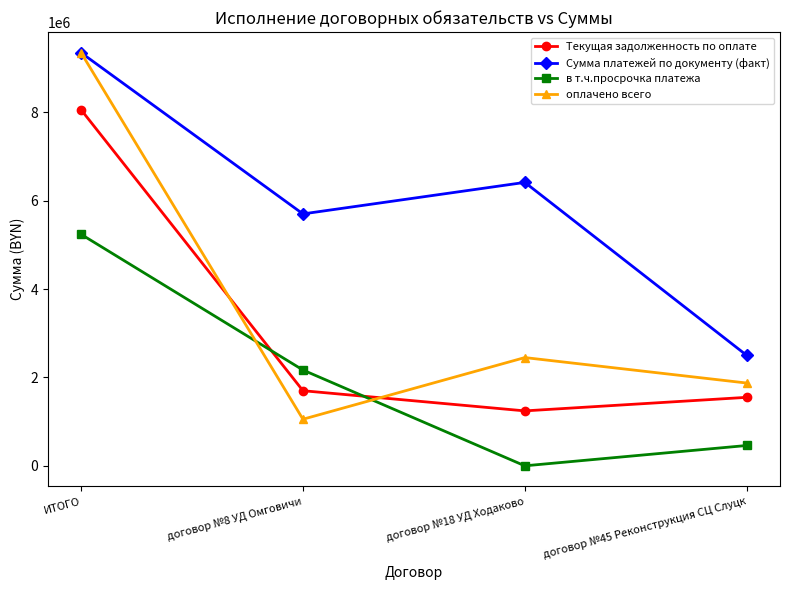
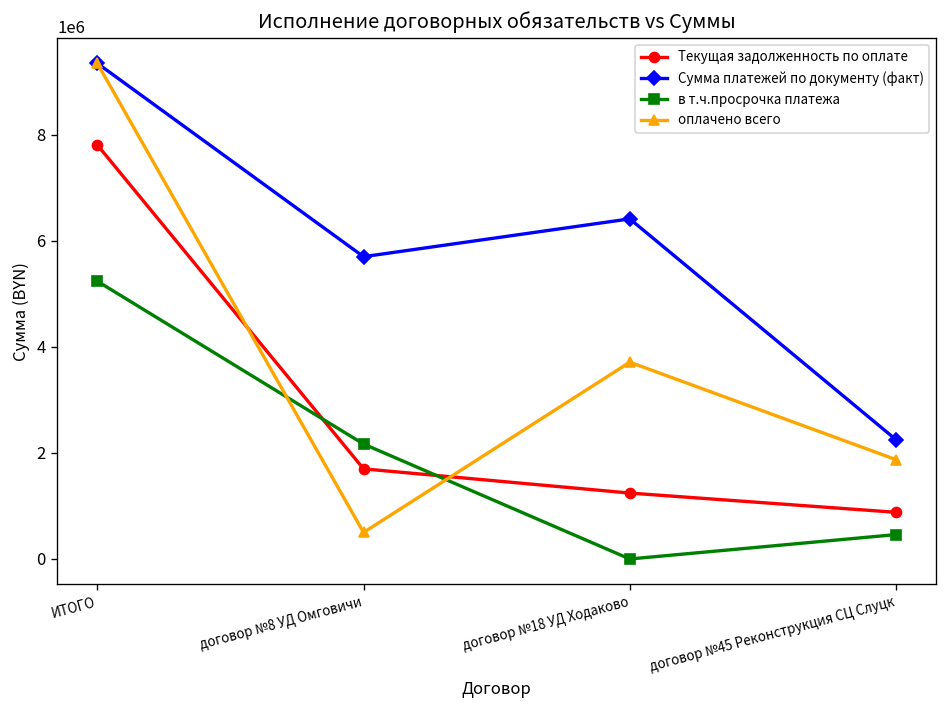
  {
    "Текущая задолженность по оплате": {
-     "ИТОГО": 8100000,
+     "ИТОГО": 7800000,
      "договор №8 УД Омговичи": 1700000,
      "договор №18 УД Ходаково": 1200000,
-     "договор №45 Реконструкция СЦ Слуцк": 1600000
+     "договор №45 Реконструкция СЦ Слуцк": 900000
    },
    "Сумма платежей по документу (факт)": {
      "договор №8 УД Омговичи": 5700000,
      "договор №18 УД Ходаково": 6400000,
-     "договор №45 Реконструкция СЦ Слуцк": 2500000
+     "договор №45 Реконструкция СЦ Слуцк": 2200000
    },
    "в т.ч.просрочка платежа": {
      "ИТОГО": 5200000,
      "договор №8 УД Омговичи": 2200000,
      "договор №18 УД Ходаково": 0,
      "договор №45 Реконструкция СЦ Слуцк": 500000
    },
    "оплачено всего": {
-     "договор №8 УД Омговичи": 1100000,
-     "договор №18 УД Ходаково": 2500000,
+     "договор №8 УД Омговичи": 500000,
+     "договор №18 УД Ходаково": 3700000,
      "договор №45 Реконструкция СЦ Слуцк": 1900000
    }
  }
